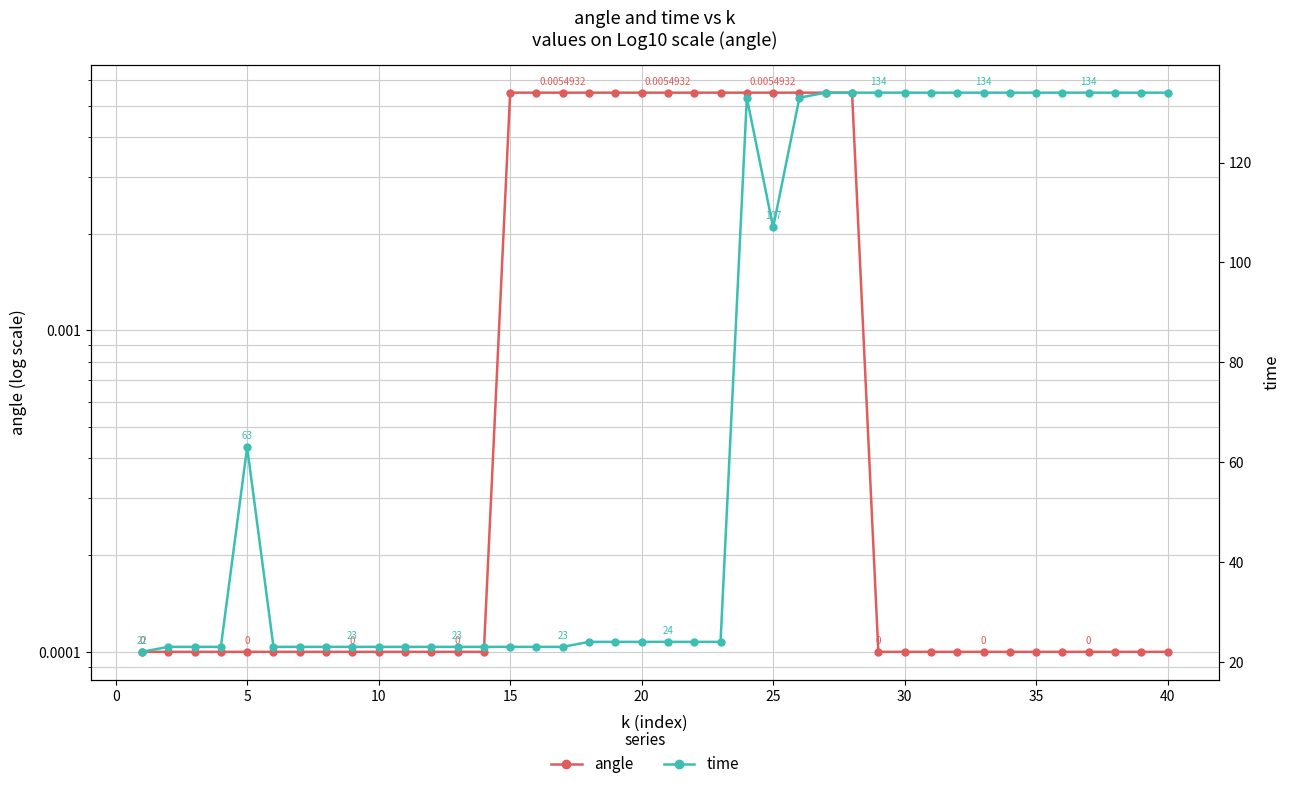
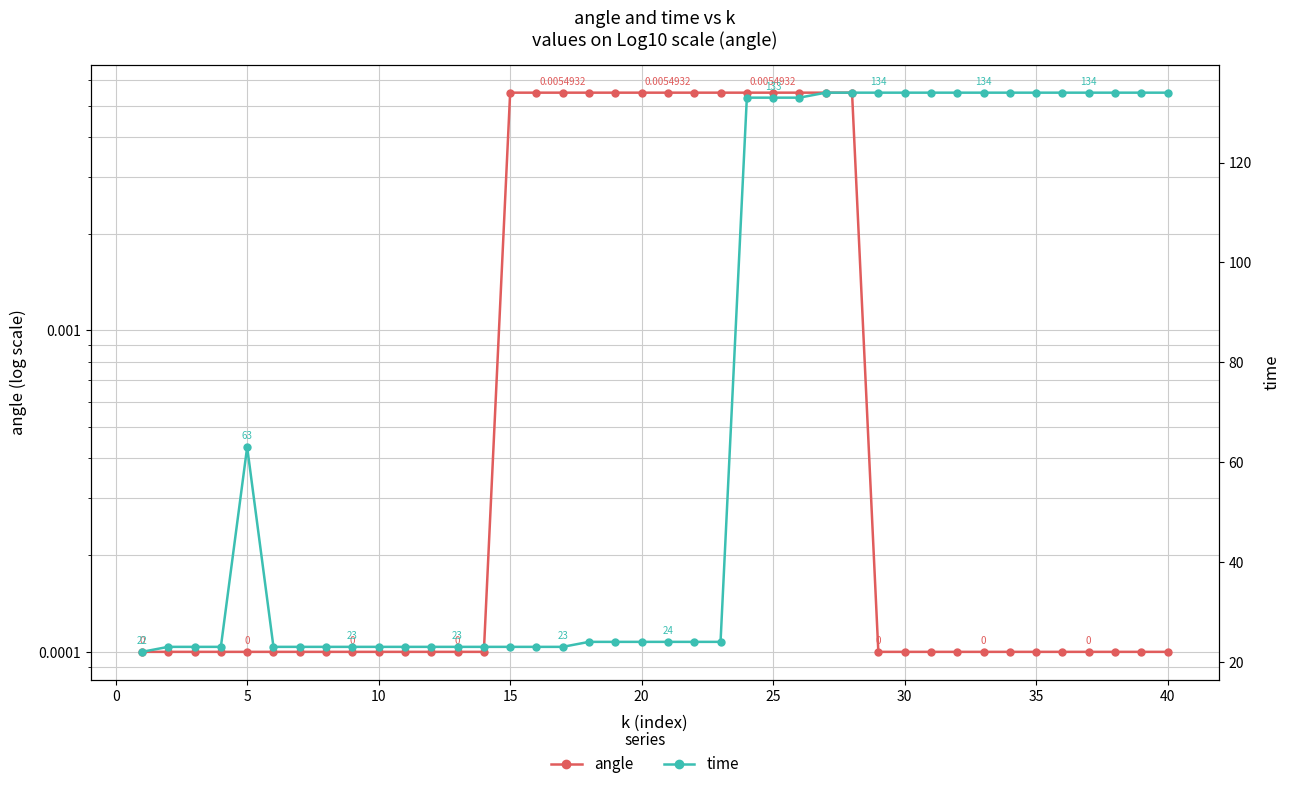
  {
    "angle": {
      "5": 0,
      "25": 0.0054932
    },
    "time": {
      "5": 63,
-     "25": 107
+     "25": 133
    }
  }
